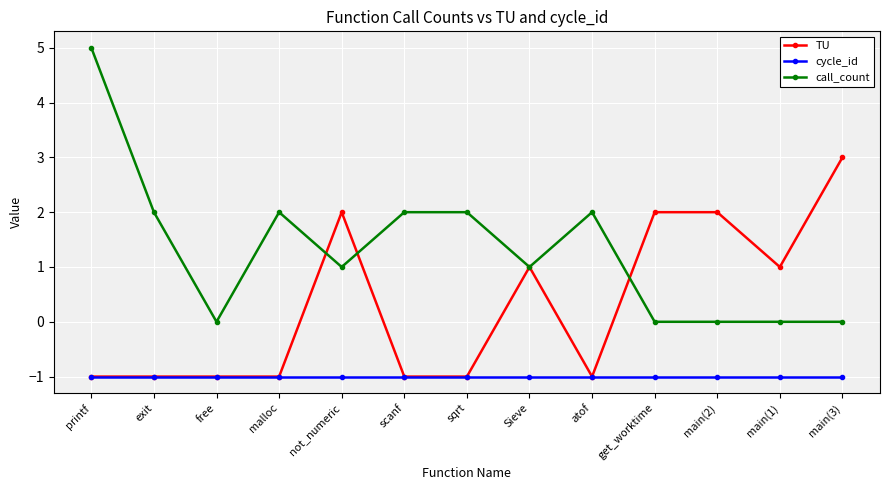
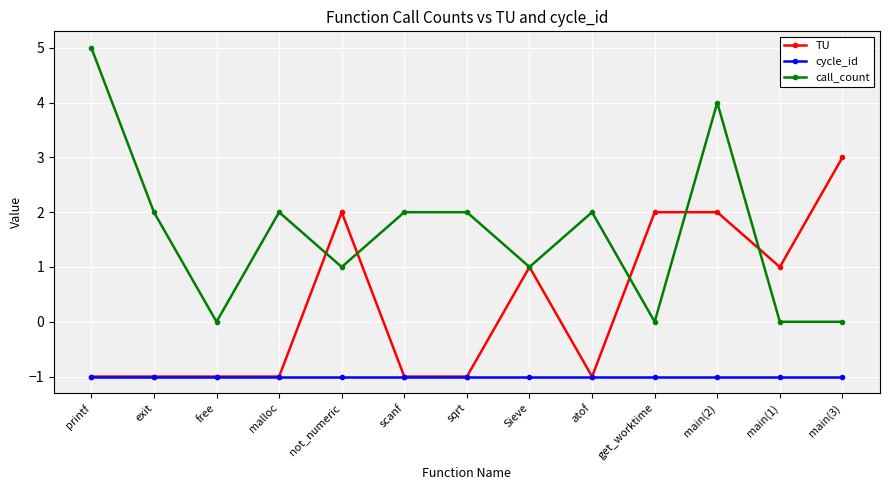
  {
    "TU": {
      "not_numeric": 2,
      "get_worktime": 2,
      "main(2)": 2,
      "main(1)": 1,
      "main(3)": 3
    },
    "cycle_id": {
      "not_numeric": -1,
      "Sieve": -1,
      "get_worktime": -1,
      "main(2)": -1,
      "main(1)": -1,
      "main(3)": -1
    },
    "call_count": {
      "printf": 5,
      "exit": 2,
      "free": 0,
      "malloc": 2,
      "not_numeric": 1,
      "scanf": 2,
      "sqrt": 2,
      "atof": 2,
      "get_worktime": 0,
-     "main(2)": 0,
+     "main(2)": 4,
      "main(1)": 0,
      "main(3)": 0
    }
  }
